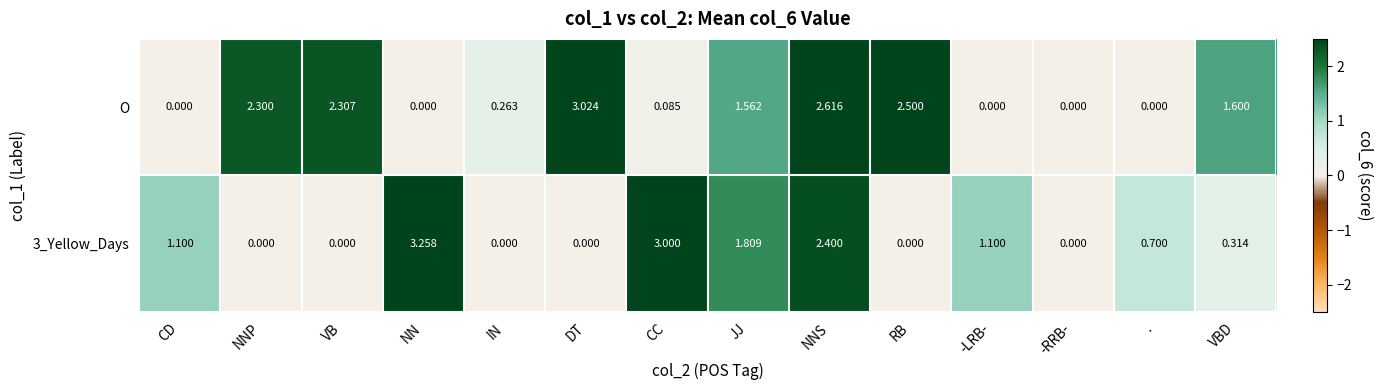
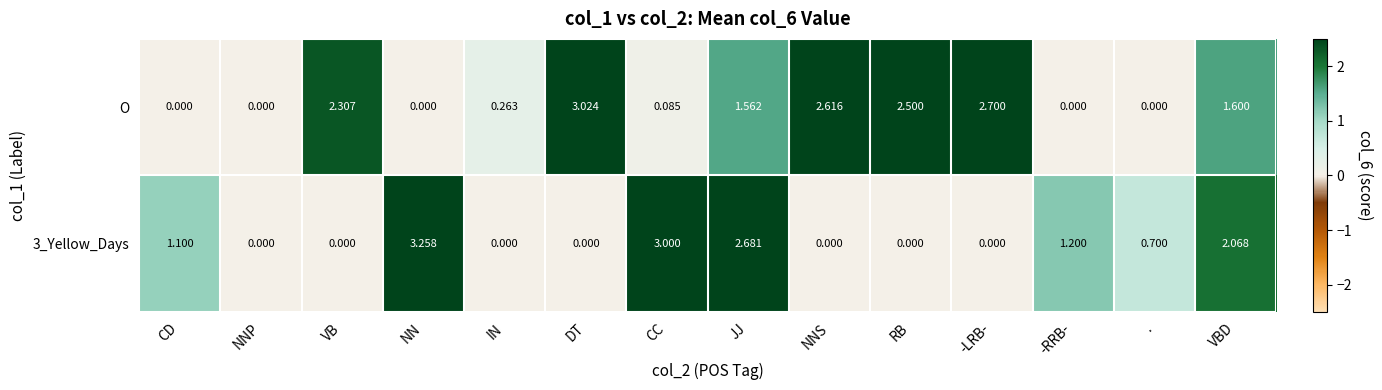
  {
    "O": {
      "CD": 0.000,
-     "NNP": 2.300,
+     "NNP": 0.000,
      "VB": 2.307,
      "NN": 0.000,
      "IN": 0.263,
      "DT": 3.024,
      "CC": 0.085,
      "JJ": 1.562,
      "NNS": 2.616,
      "RB": 2.500,
-     "-LRB-": 0.000,
+     "-LRB-": 2.700,
      "-RRB-": 0.000,
      ".": 0.000,
      "VBD": 1.600
    },
    "3_Yellow_Days": {
      "CD": 1.100,
      "NNP": 0.000,
      "VB": 0.000,
      "NN": 3.258,
      "IN": 0.000,
      "DT": 0.000,
      "CC": 3.000,
-     "JJ": 1.809,
-     "NNS": 2.400,
+     "JJ": 2.681,
+     "NNS": 0.000,
      "RB": 0.000,
-     "-LRB-": 1.100,
-     "-RRB-": 0.000,
+     "-LRB-": 0.000,
+     "-RRB-": 1.200,
      ".": 0.700,
-     "VBD": 0.314
+     "VBD": 2.068
    }
  }
